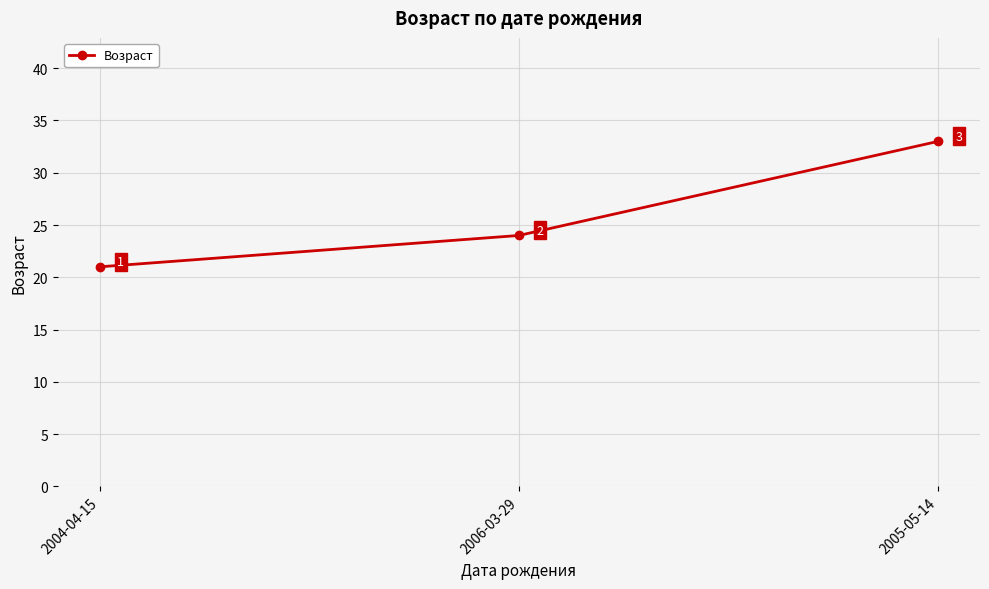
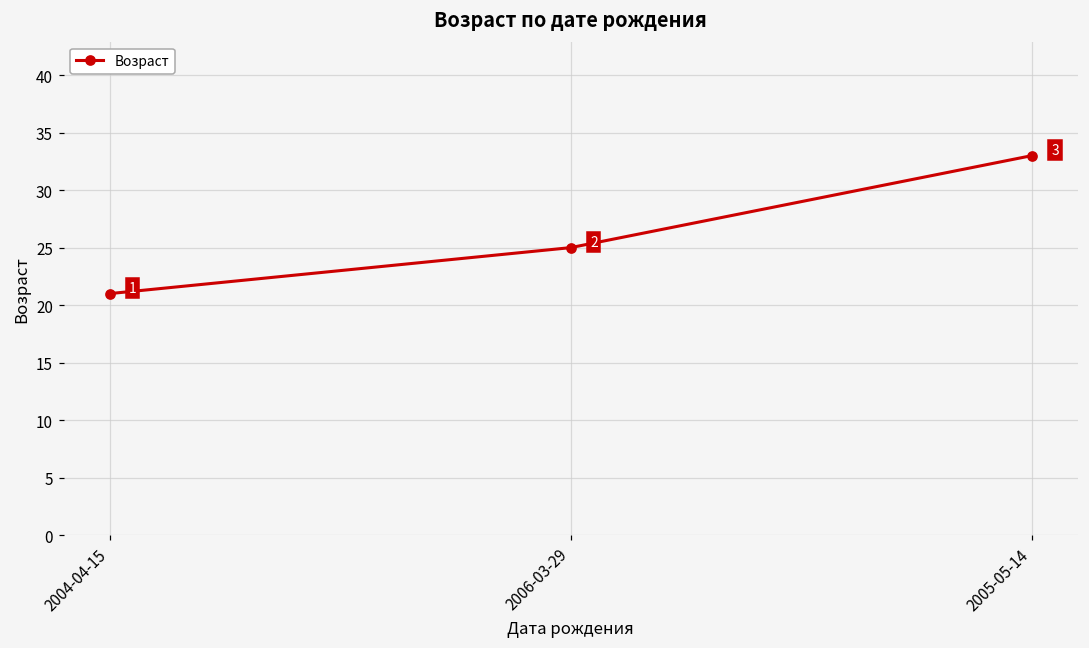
  {
-   "2006-03-29": 24
+   "2006-03-29": 25
  }
